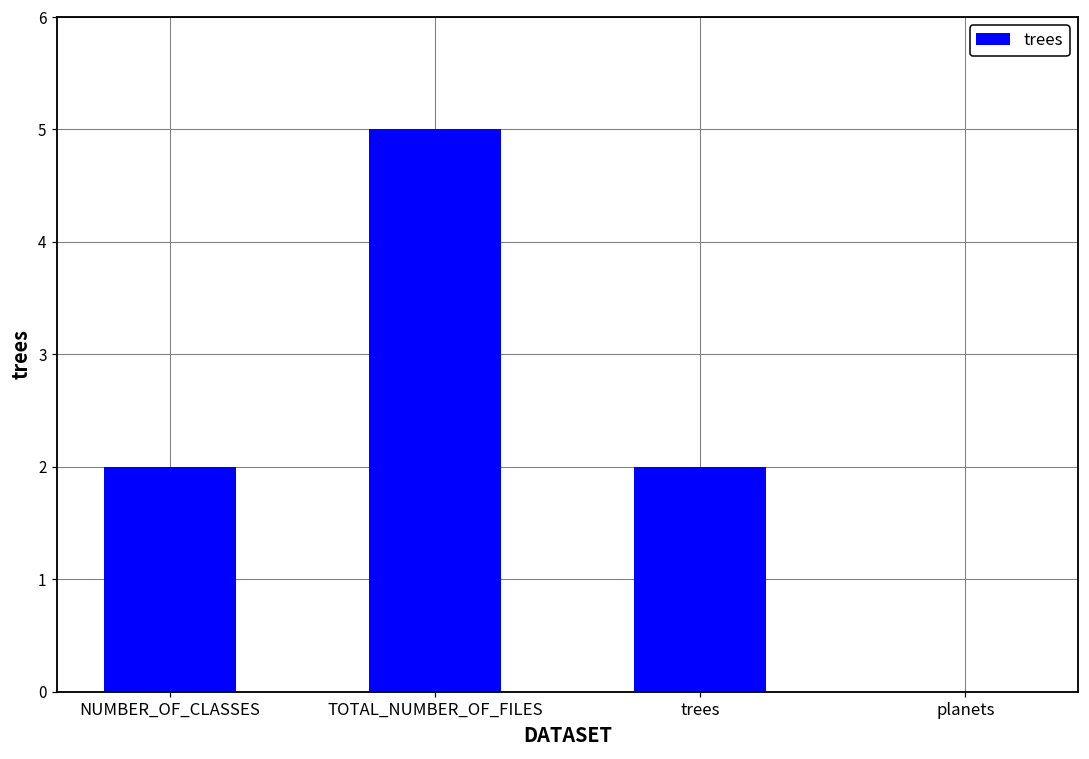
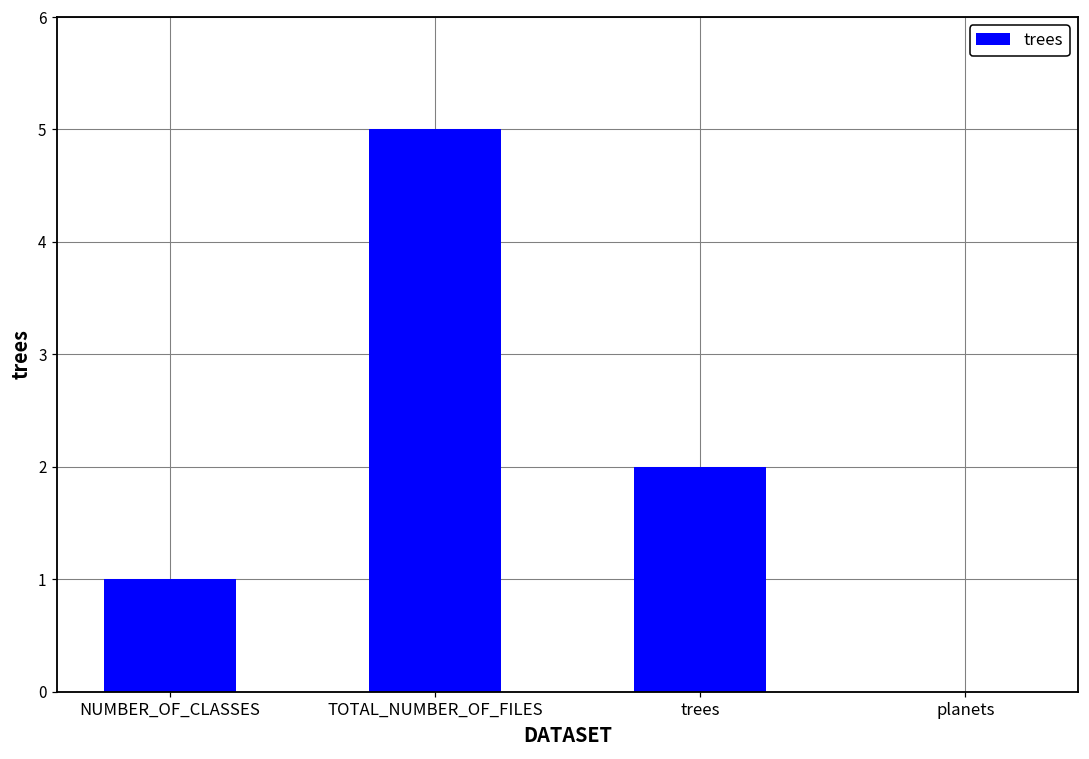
  {
-   "NUMBER_OF_CLASSES": 2,
+   "NUMBER_OF_CLASSES": 1,
    "TOTAL_NUMBER_OF_FILES": 5,
    "trees": 2,
    "planets": 0
  }
